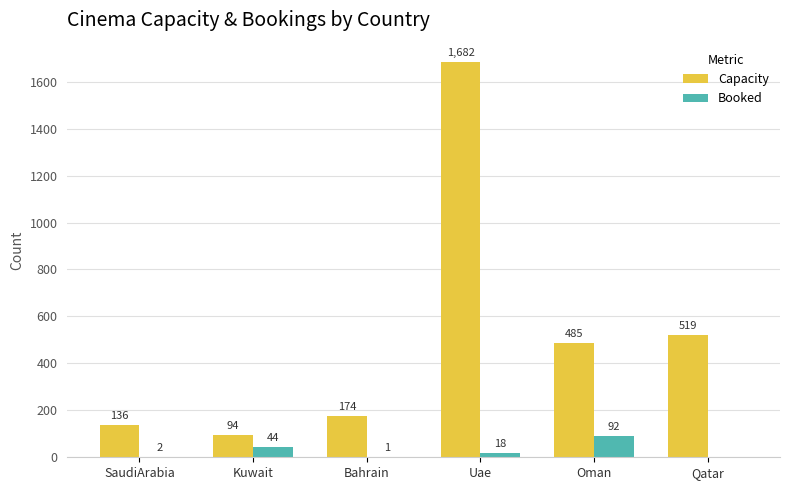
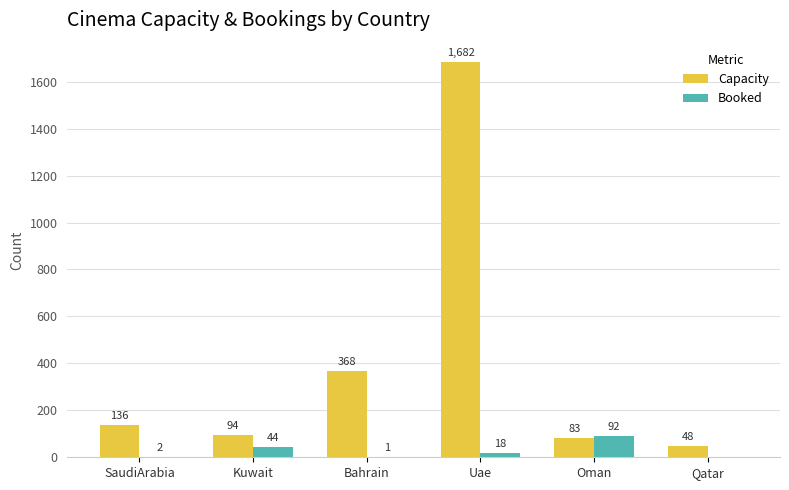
  {
    "Capacity": {
      "SaudiArabia": "136",
      "Kuwait": "94",
-     "Bahrain": "174",
+     "Bahrain": "368",
      "Uae": "1,682",
-     "Oman": "485",
-     "Qatar": "519"
+     "Oman": "83",
+     "Qatar": "48"
    },
    "Booked": {
      "SaudiArabia": "2",
      "Kuwait": "44",
      "Bahrain": "1",
      "Uae": "18",
      "Oman": "92"
    }
  }
